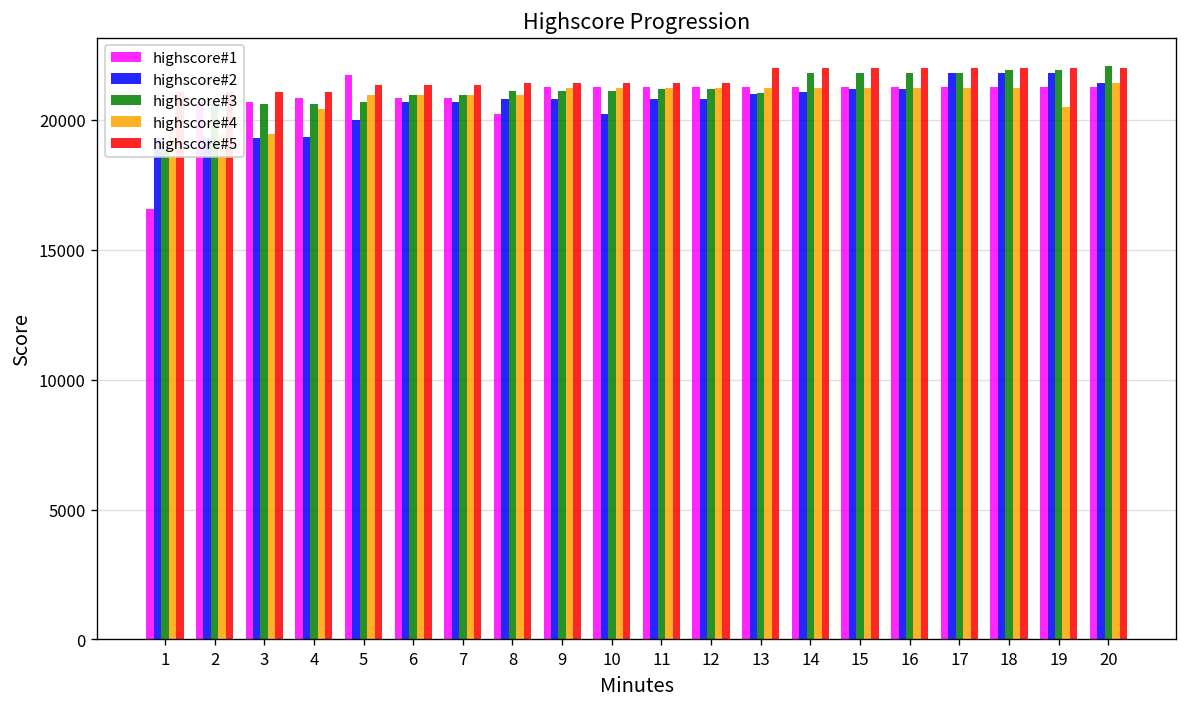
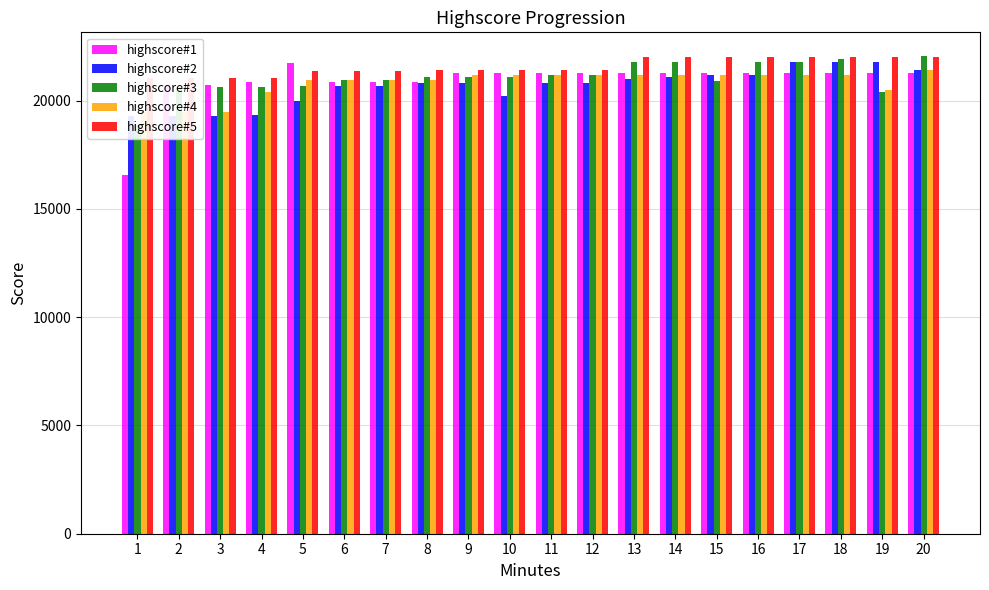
  {
    "highscore#1": {
      "1": 16600,
      "3": 20700,
      "4": 20800,
      "5": 21700,
      "6": 20800,
      "7": 20800,
-     "8": 20200,
+     "8": 20800,
      "9": 21300,
      "10": 21300,
      "11": 21300,
      "12": 21300,
      "13": 21300,
      "14": 21300,
      "15": 21300,
      "16": 21300,
      "17": 21300,
      "18": 21300,
      "19": 21300,
      "20": 21300
    },
    "highscore#2": {
      "3": 19300,
      "4": 19300,
      "5": 20000,
      "6": 20700,
      "7": 20700,
      "8": 20800,
      "9": 20800,
      "10": 20200,
      "11": 20800,
      "12": 20800,
      "13": 21000,
      "14": 21100,
      "15": 21200,
      "16": 21200,
      "17": 21800,
      "18": 21800,
      "19": 21800,
      "20": 21400
    },
    "highscore#3": {
      "3": 20600,
      "4": 20600,
      "5": 20700,
      "6": 20900,
      "7": 20900,
      "8": 21100,
      "9": 21100,
      "10": 21100,
      "11": 21200,
      "12": 21200,
-     "13": 21000,
+     "13": 21800,
      "14": 21800,
-     "15": 21800,
+     "15": 20900,
      "16": 21800,
      "17": 21800,
      "18": 21900,
-     "19": 21900,
+     "19": 20400,
      "20": 22000
    },
    "highscore#4": {
      "3": 19500,
      "4": 20400,
      "5": 21000,
      "6": 21000,
      "7": 21000,
      "8": 21000,
      "9": 21200,
      "10": 21200,
      "11": 21200,
      "12": 21200,
      "13": 21200,
      "14": 21200,
      "15": 21200,
      "16": 21200,
      "17": 21200,
      "18": 21200,
      "19": 20500,
      "20": 21400
    },
    "highscore#5": {
      "3": 21100,
      "4": 21100,
      "5": 21300,
      "6": 21300,
      "7": 21300,
      "8": 21400,
      "9": 21400,
      "10": 21400,
      "11": 21400,
      "12": 21400,
      "13": 22000,
      "14": 22000,
      "15": 22000,
      "16": 22000,
      "17": 22000,
      "18": 22000,
      "19": 22000,
      "20": 22000
    }
  }
